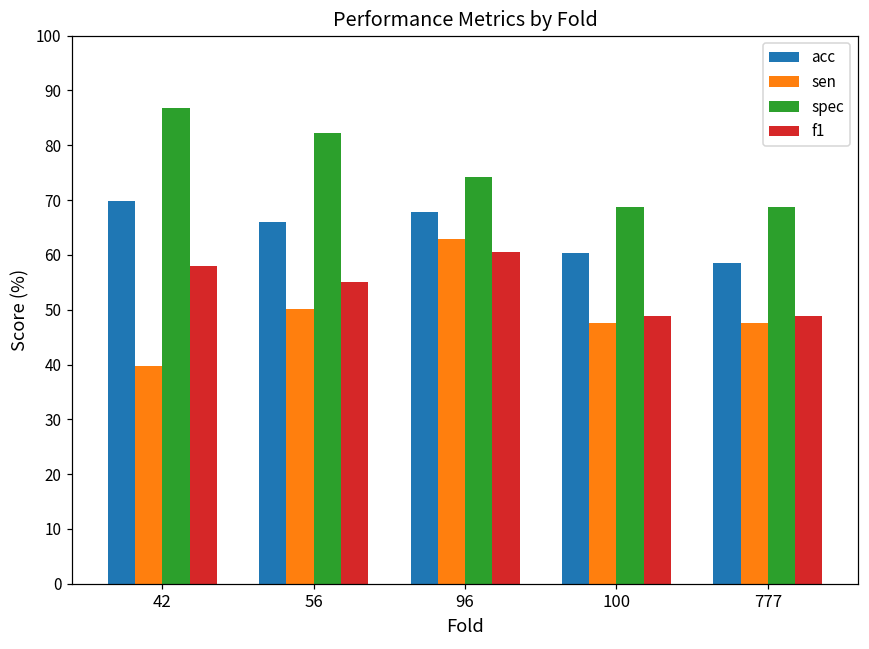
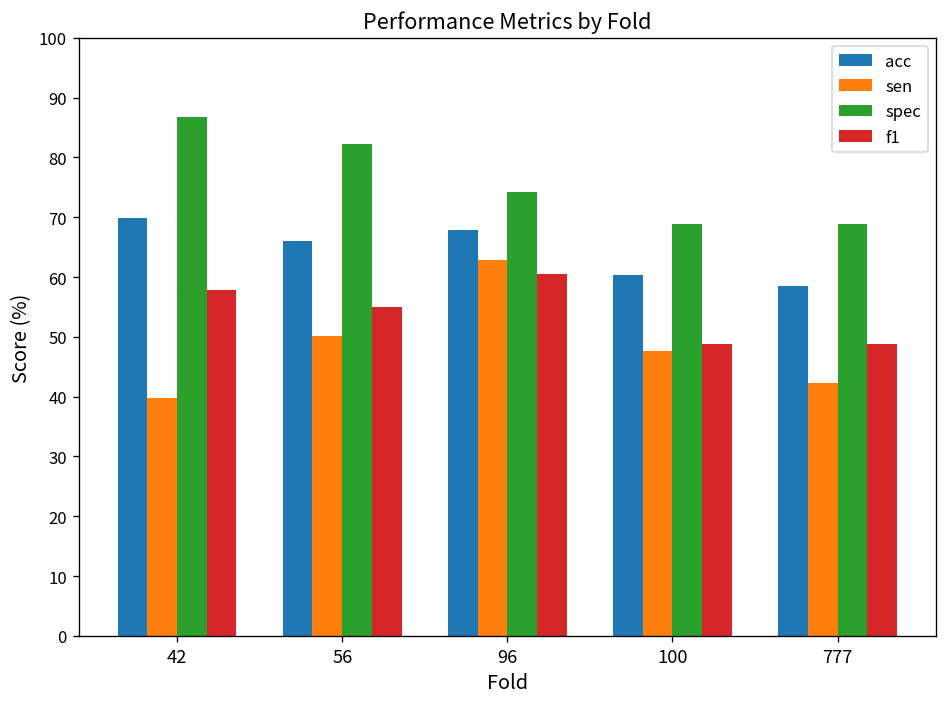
  {
    "acc": {
      "42": 70,
      "56": 66,
      "96": 68,
      "100": 60,
      "777": 59
    },
    "sen": {
      "42": 40,
      "56": 50,
      "96": 63,
      "100": 48,
-     "777": 48
+     "777": 42
    },
    "spec": {
      "42": 87,
      "56": 82,
      "96": 74,
      "100": 69,
      "777": 69
    },
    "f1": {
      "42": 58,
      "56": 55,
      "96": 61,
      "100": 49,
      "777": 49
    }
  }
